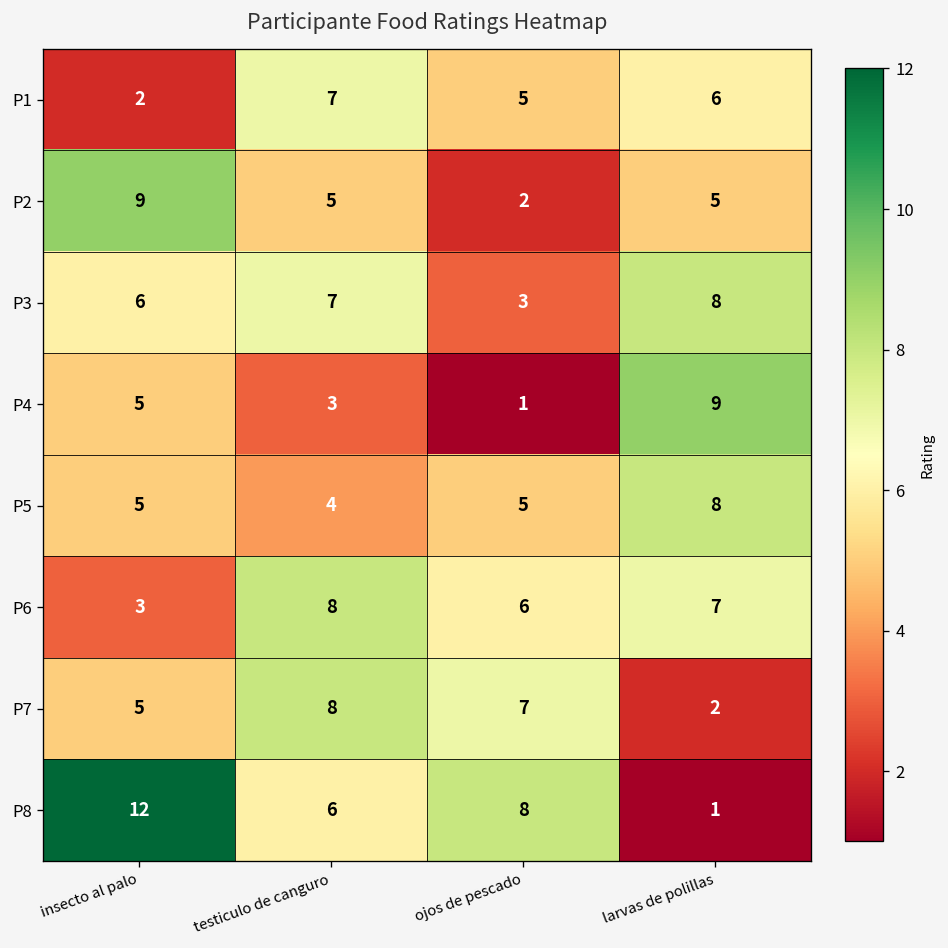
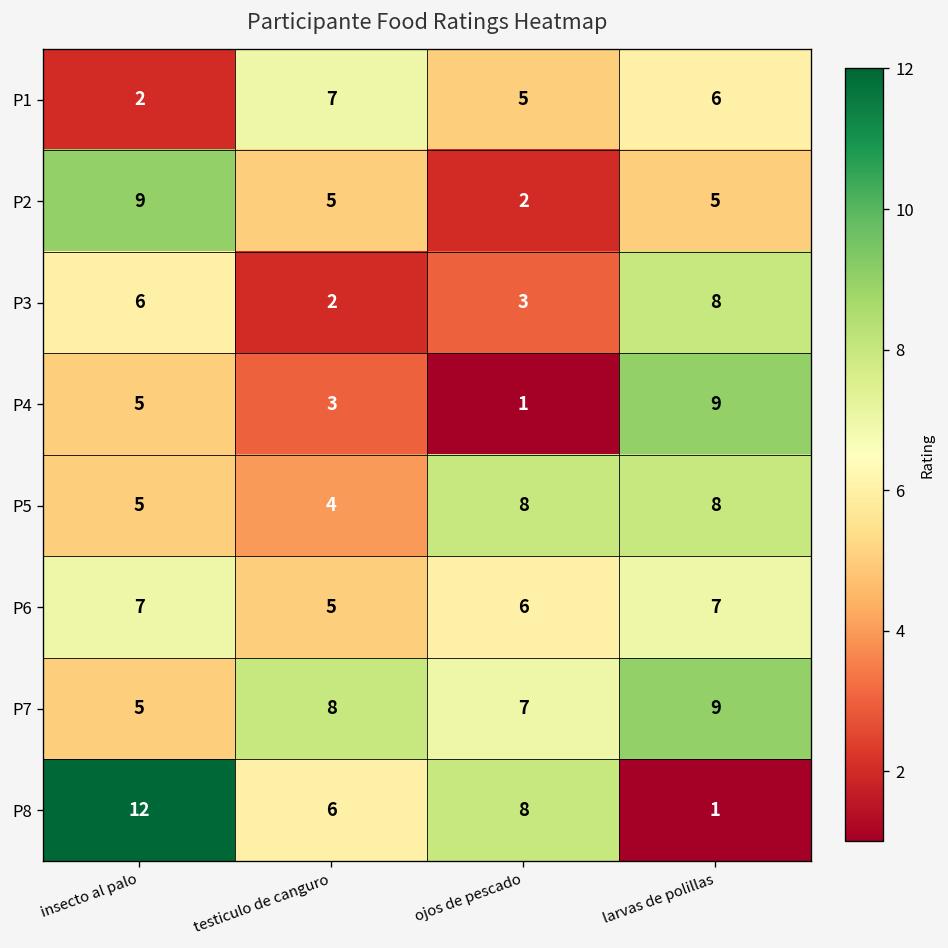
  {
    "P1": {
      "insecto al palo": 2,
      "testiculo de canguro": 7,
      "ojos de pescado": 5,
      "larvas de polillas": 6
    },
    "P2": {
      "insecto al palo": 9,
      "testiculo de canguro": 5,
      "ojos de pescado": 2,
      "larvas de polillas": 5
    },
    "P3": {
      "insecto al palo": 6,
-     "testiculo de canguro": 7,
+     "testiculo de canguro": 2,
      "ojos de pescado": 3,
      "larvas de polillas": 8
    },
    "P4": {
      "insecto al palo": 5,
      "testiculo de canguro": 3,
      "ojos de pescado": 1,
      "larvas de polillas": 9
    },
    "P5": {
      "insecto al palo": 5,
      "testiculo de canguro": 4,
-     "ojos de pescado": 5,
+     "ojos de pescado": 8,
      "larvas de polillas": 8
    },
    "P6": {
-     "insecto al palo": 3,
-     "testiculo de canguro": 8,
+     "insecto al palo": 7,
+     "testiculo de canguro": 5,
      "ojos de pescado": 6,
      "larvas de polillas": 7
    },
    "P7": {
      "insecto al palo": 5,
      "testiculo de canguro": 8,
      "ojos de pescado": 7,
-     "larvas de polillas": 2
+     "larvas de polillas": 9
    },
    "P8": {
      "insecto al palo": 12,
      "testiculo de canguro": 6,
      "ojos de pescado": 8,
      "larvas de polillas": 1
    }
  }
